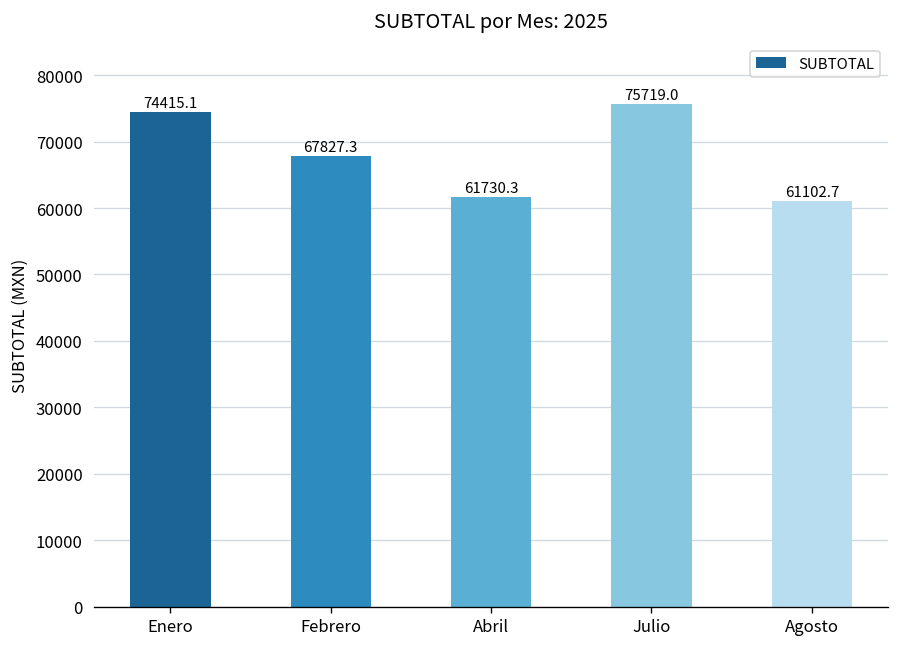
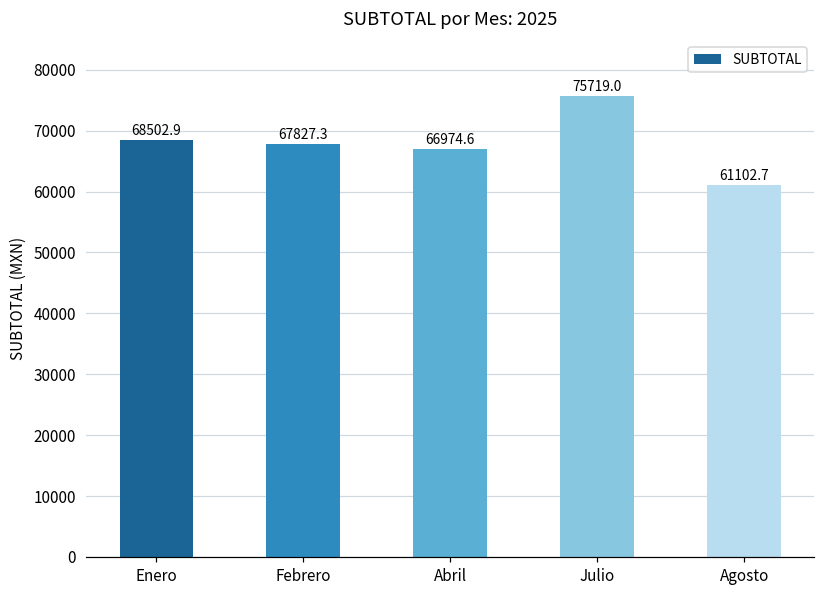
  {
-   "Enero": 74415.1,
+   "Enero": 68502.9,
    "Febrero": 67827.3,
-   "Abril": 61730.3,
+   "Abril": 66974.6,
    "Julio": 75719.0,
    "Agosto": 61102.7
  }
